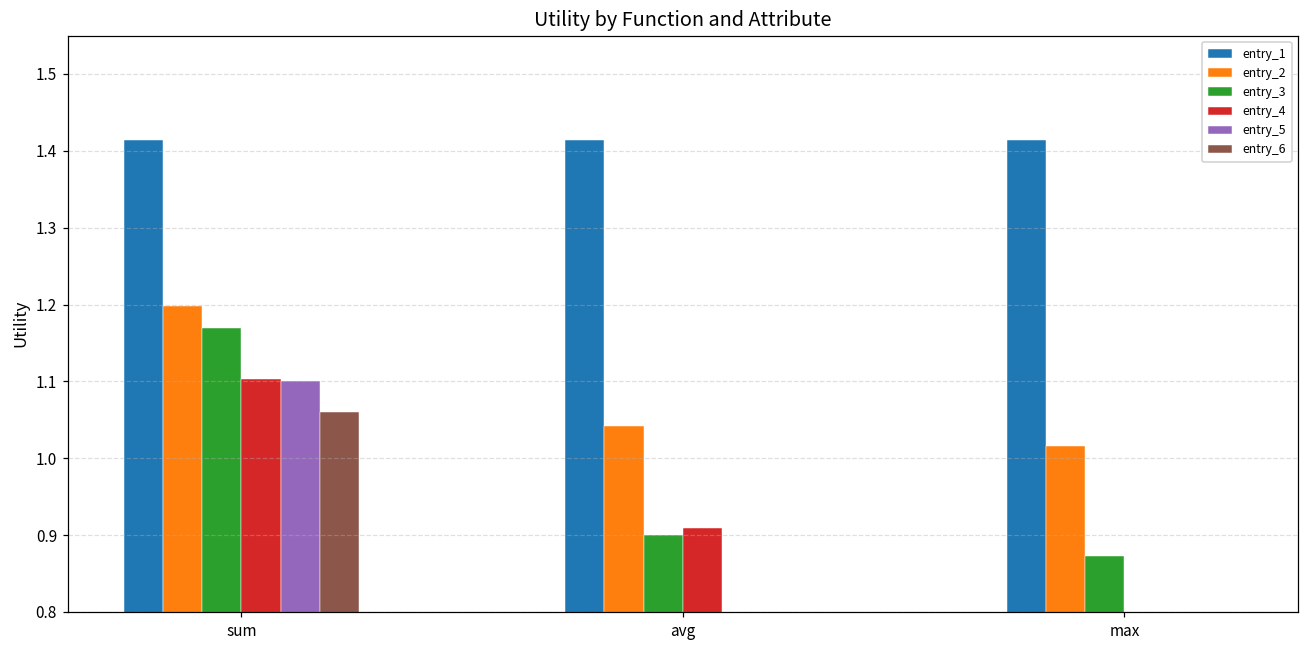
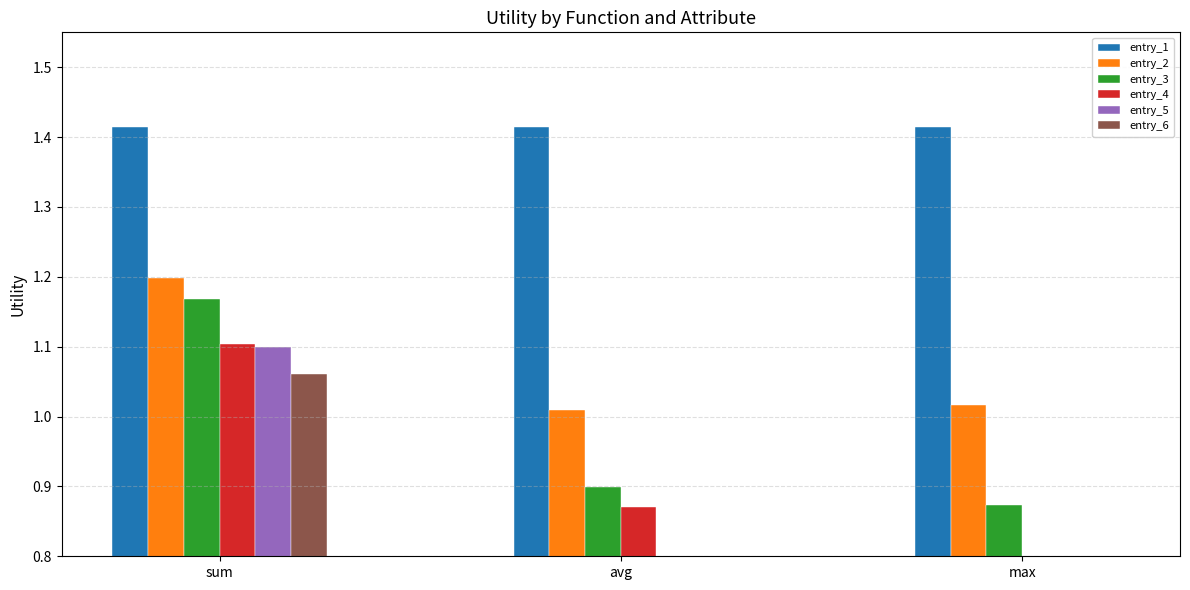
  {
    "entry_1": {
      "sum": 1.41,
      "avg": 1.41,
      "max": 1.41
    },
    "entry_2": {
      "sum": 1.20,
-     "avg": 1.04,
+     "avg": 1.01,
      "max": 1.02
    },
    "entry_3": {
      "sum": 1.17,
      "avg": 0.90,
      "max": 0.87
    },
    "entry_4": {
      "sum": 1.10,
-     "avg": 0.91
+     "avg": 0.87
    },
    "entry_5": {
      "sum": 1.10
    },
    "entry_6": {
      "sum": 1.06
    }
  }
